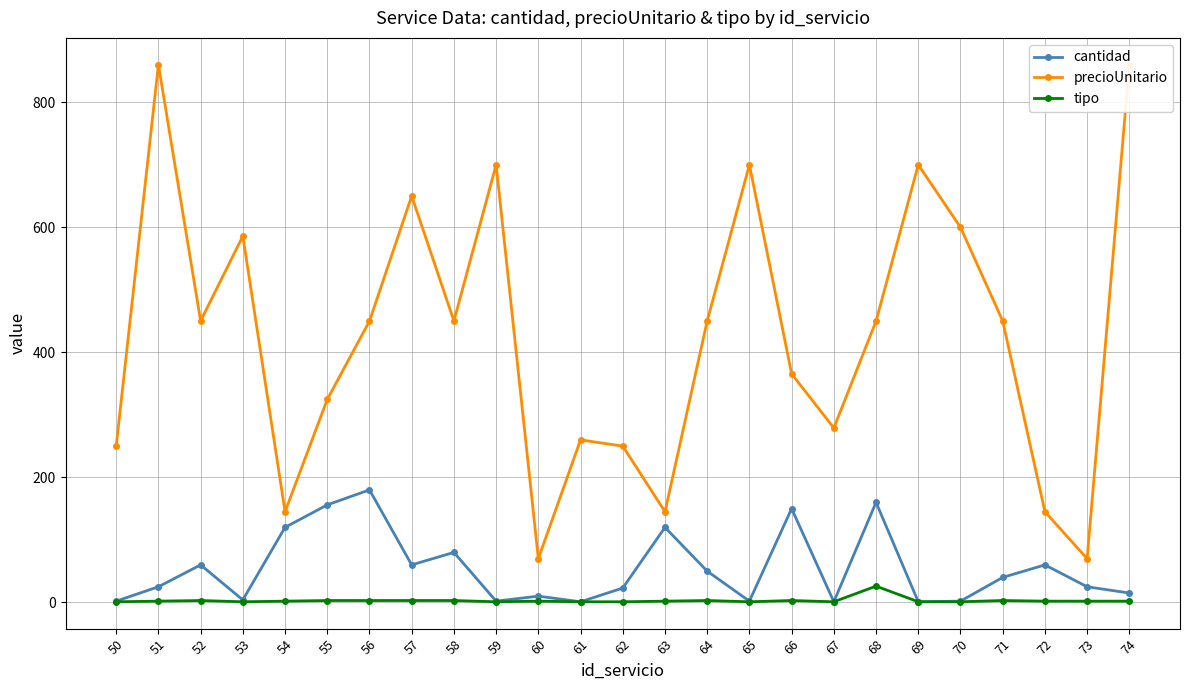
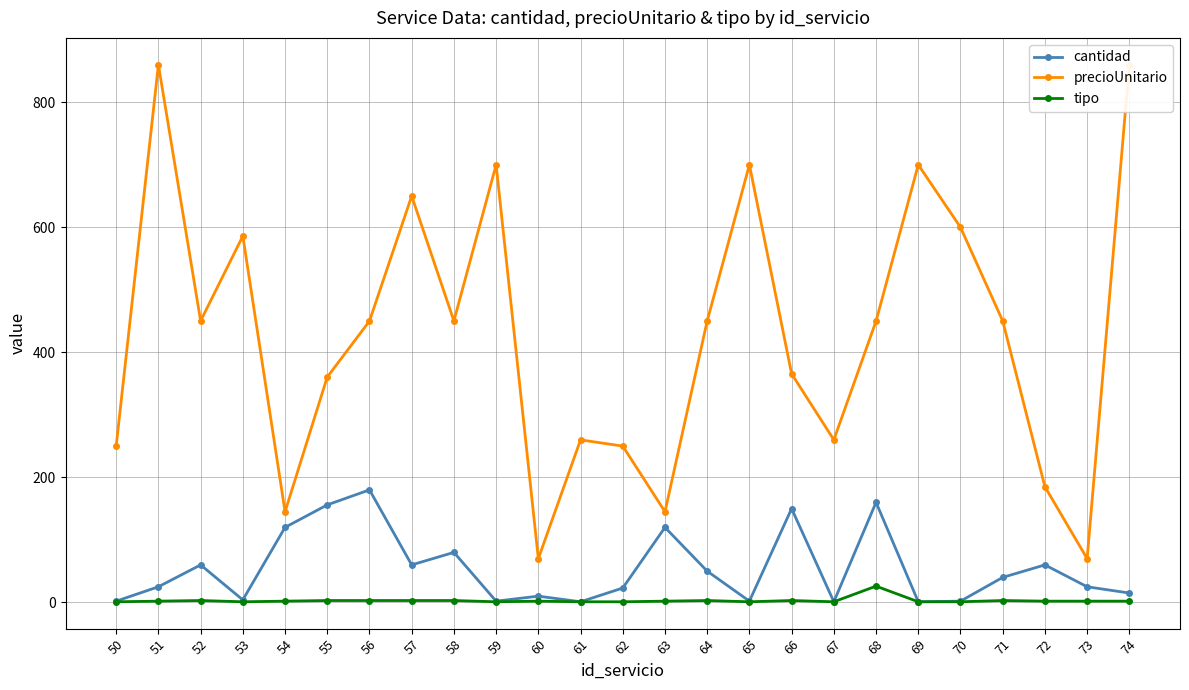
  {
    "cantidad": {
      "51": 30,
      "52": 60,
      "54": 120,
      "55": 160,
      "56": 180,
      "57": 60,
      "58": 80,
      "60": 10,
      "62": 20,
      "63": 120,
      "64": 50,
      "66": 150,
      "68": 160,
      "71": 40,
      "72": 60,
      "73": 30,
      "74": 20
    },
    "precioUnitario": {
      "50": 250,
      "51": 860,
      "52": 450,
      "53": 590,
      "54": 150,
-     "55": 320,
+     "55": 360,
      "56": 450,
      "57": 650,
      "58": 450,
      "59": 700,
      "60": 70,
      "61": 260,
      "62": 250,
      "63": 150,
      "64": 450,
      "65": 700,
      "66": 370,
-     "67": 280,
+     "67": 260,
      "68": 450,
      "69": 700,
      "70": 600,
      "71": 450,
-     "72": 150,
+     "72": 190,
      "73": 70
    },
    "tipo": {
      "51": 0,
      "52": 0,
      "54": 0,
      "55": 0,
      "56": 0,
      "57": 0,
      "58": 0,
      "60": 0,
      "62": 0,
      "63": 0,
      "64": 0,
      "66": 0,
      "68": 30,
      "71": 0,
      "72": 0,
      "73": 0,
      "74": 0
    }
  }
